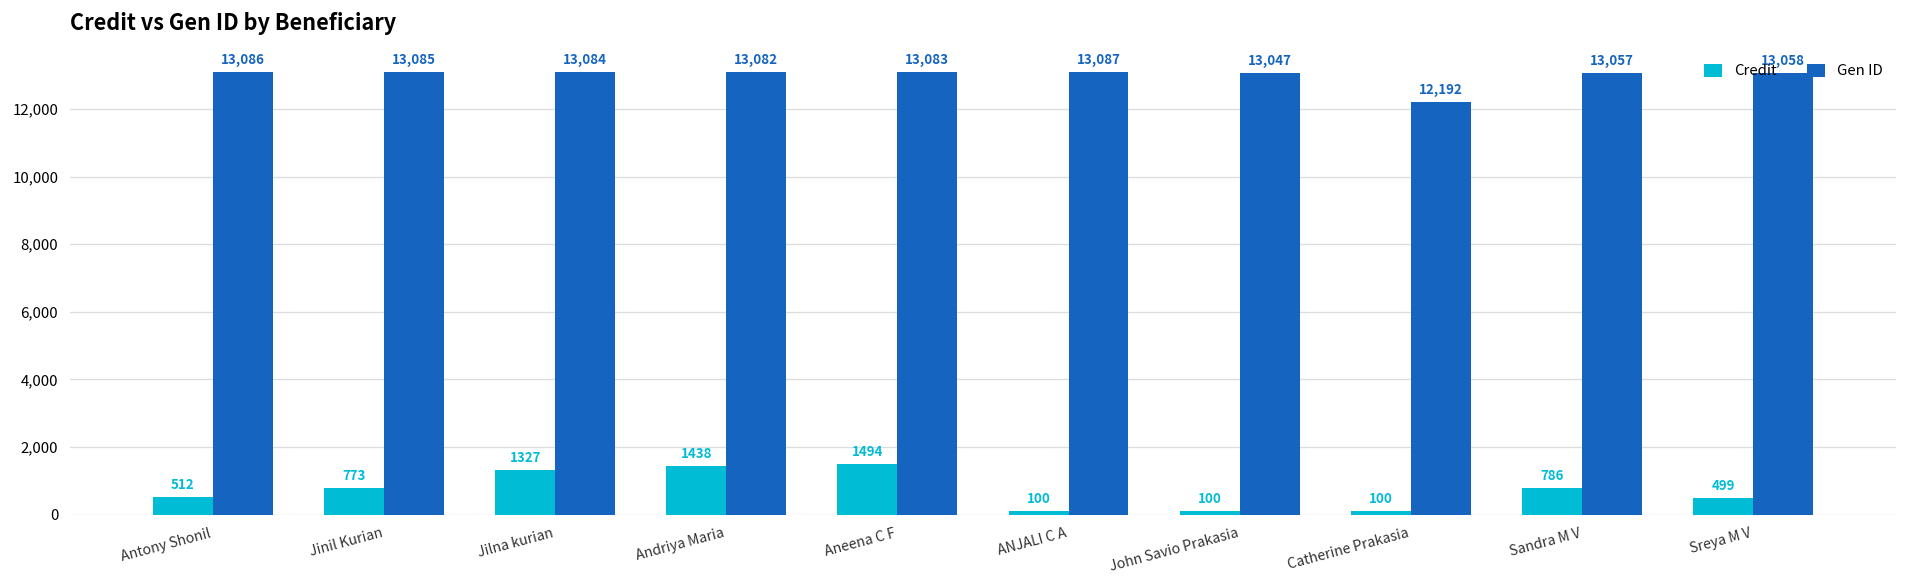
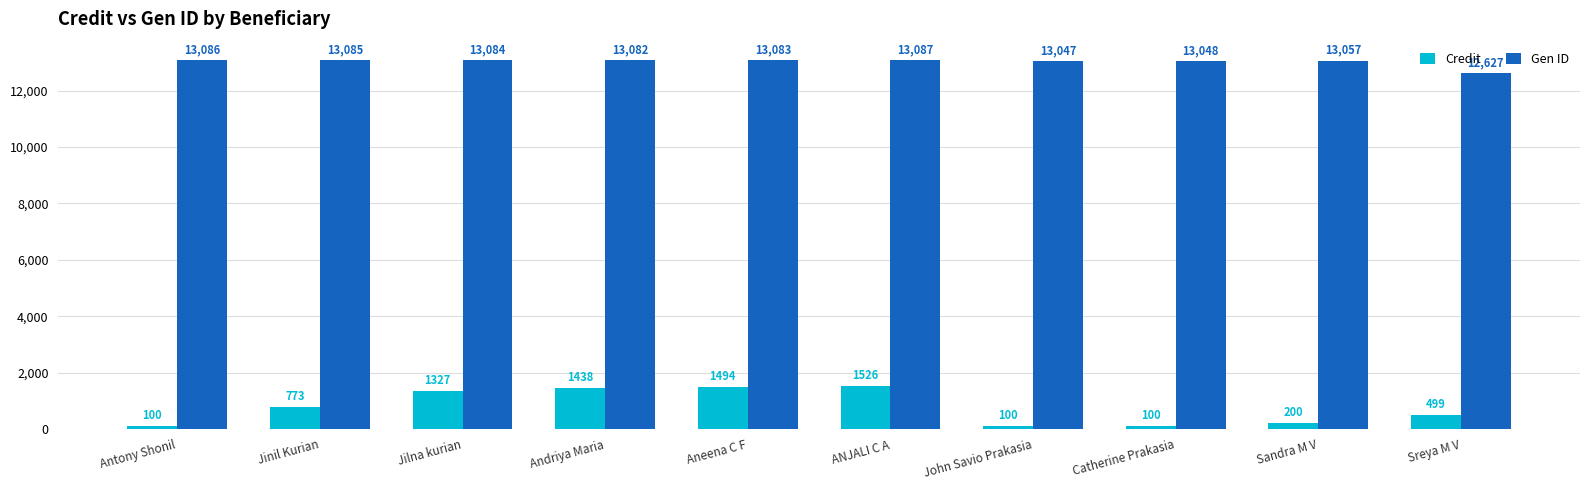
  {
    "Credit": {
-     "Antony Shonil": "512",
+     "Antony Shonil": "100",
      "Jinil Kurian": "773",
      "Jilna kurian": "1327",
      "Andriya Maria": "1438",
      "Aneena C F": "1494",
-     "ANJALI C A": "100",
+     "ANJALI C A": "1526",
      "John Savio Prakasia": "100",
      "Catherine Prakasia": "100",
-     "Sandra M V": "786",
+     "Sandra M V": "200",
      "Sreya M V": "499"
    },
    "Gen ID": {
      "Antony Shonil": "13,086",
      "Jinil Kurian": "13,085",
      "Jilna kurian": "13,084",
      "Andriya Maria": "13,082",
      "Aneena C F": "13,083",
      "ANJALI C A": "13,087",
      "John Savio Prakasia": "13,047",
-     "Catherine Prakasia": "12,192",
+     "Catherine Prakasia": "13,048",
      "Sandra M V": "13,057",
-     "Sreya M V": "13,058"
+     "Sreya M V": "12,627"
    }
  }
